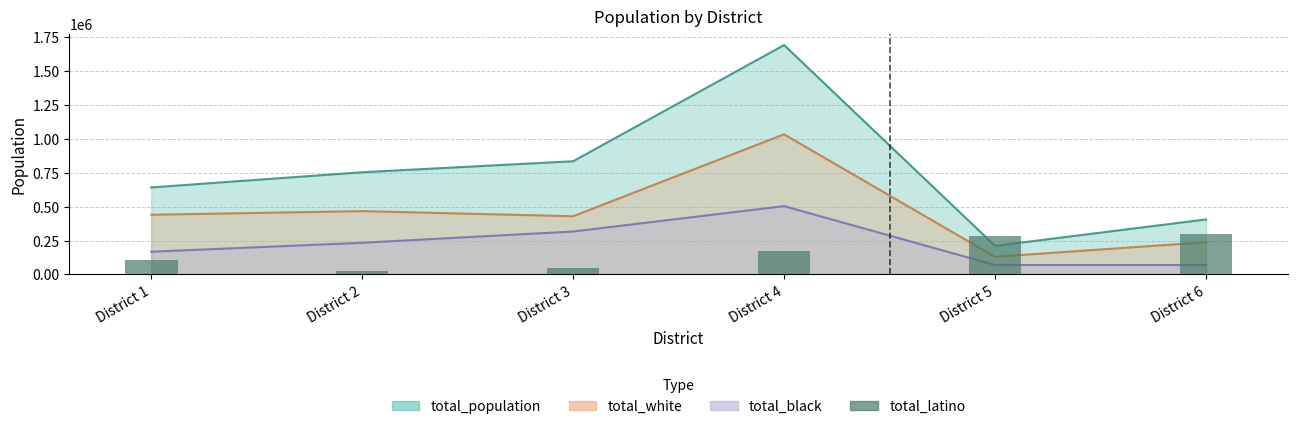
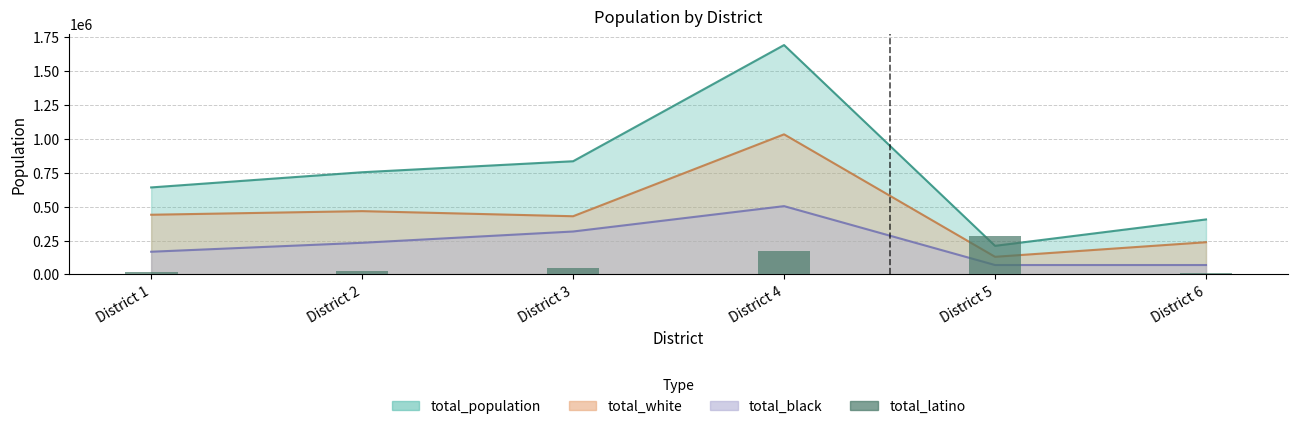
  {
    "total_latino": {
-     "District 1": 100000,
+     "District 1": 20000,
      "District 2": 30000,
      "District 3": 50000,
      "District 4": 170000,
      "District 5": 290000,
-     "District 6": 300000
+     "District 6": 10000
    }
  }
